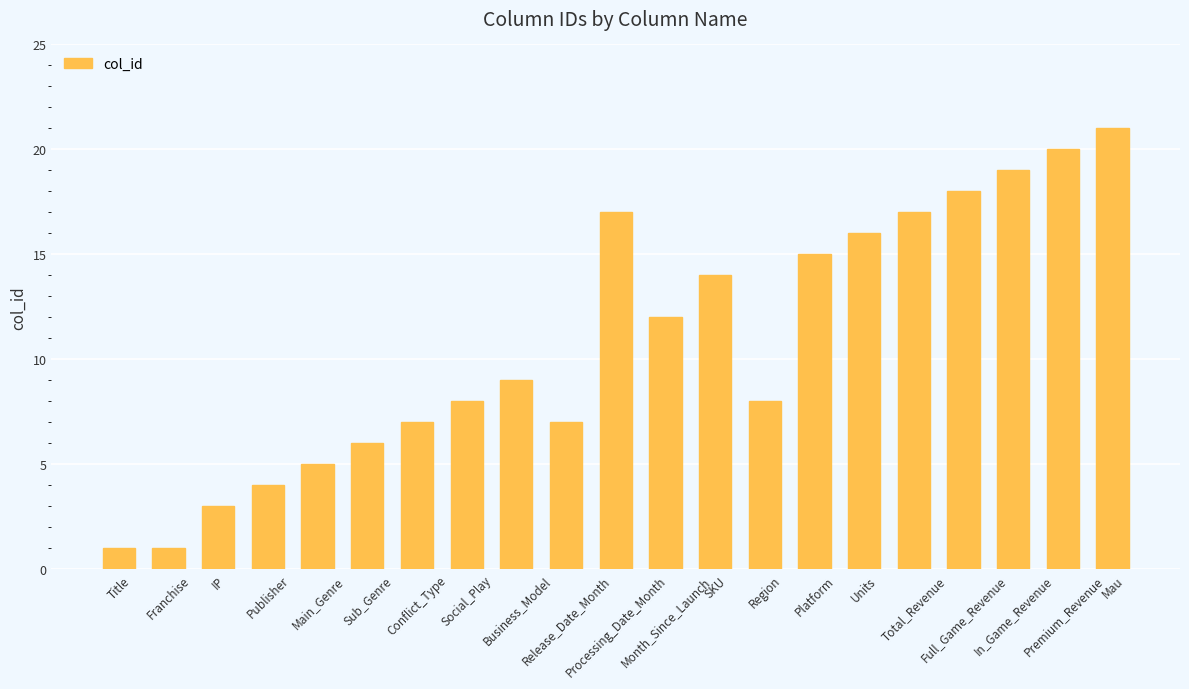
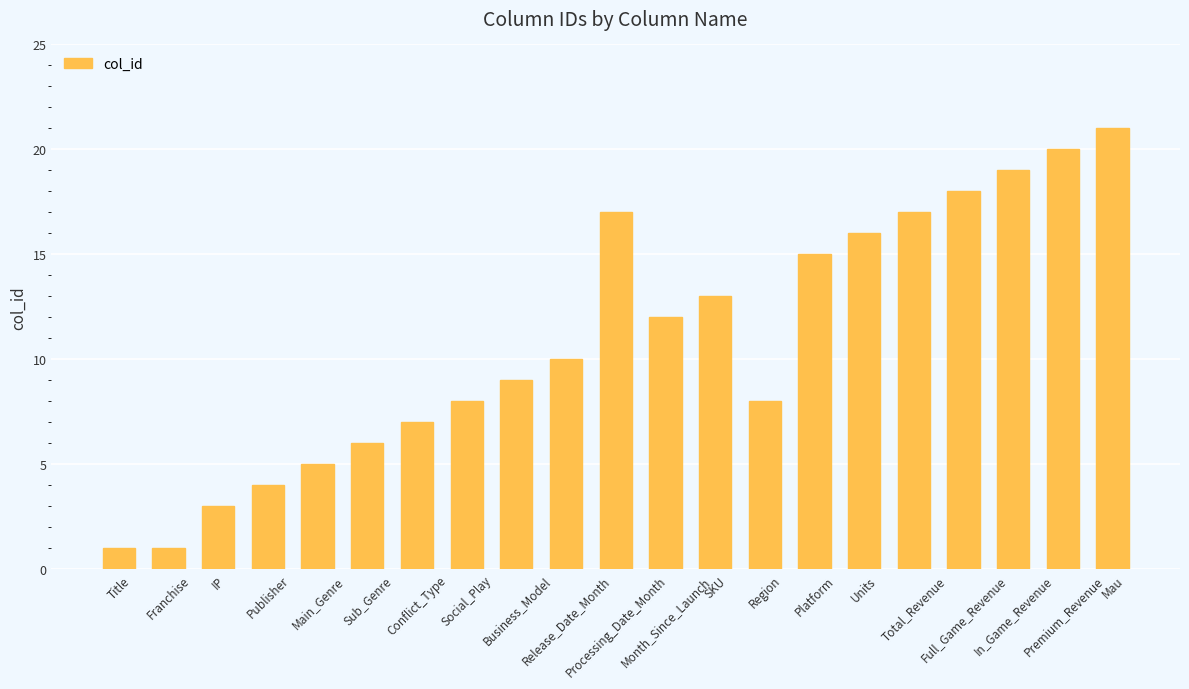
  {
    "Title": 1,
    "Franchise": 1,
    "IP": 3,
    "Publisher": 4,
    "Main_Genre": 5,
    "Sub_Genre": 6,
    "Conflict_Type": 7,
    "Social_Play": 8,
    "Business_Model": 9,
-   "Release_Date_Month": 7,
+   "Release_Date_Month": 10,
    "Processing_Date_Month": 17,
    "Month_Since_Launch": 12,
-   "SKU": 14,
+   "SKU": 13,
    "Region": 8,
    "Platform": 15,
    "Units": 16,
    "Total_Revenue": 17,
    "Full_Game_Revenue": 18,
    "In_Game_Revenue": 19,
    "Premium_Revenue": 20,
    "Mau": 21
  }
